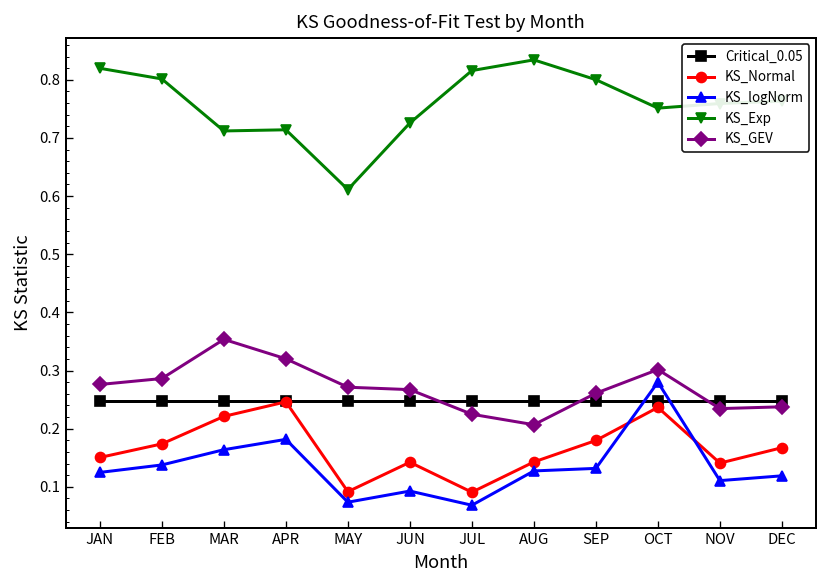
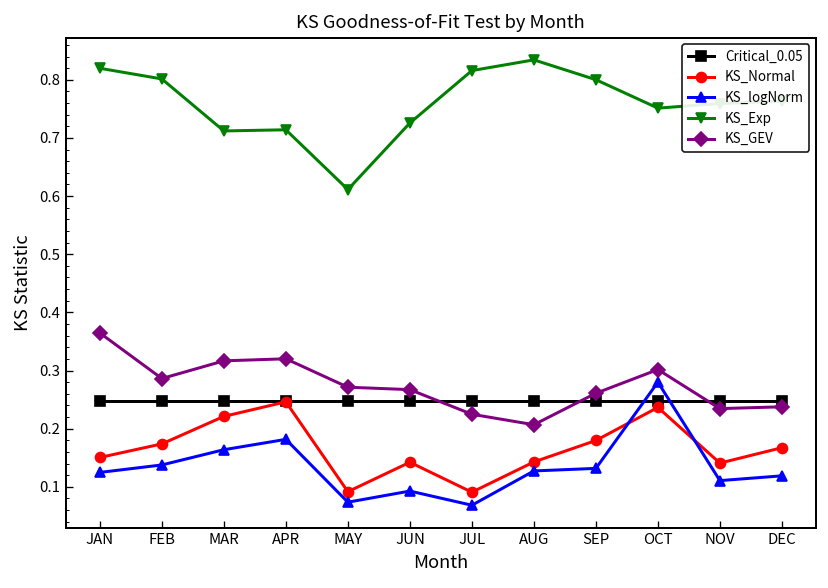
  {
    "Critical_0.05": {
      "JAN": 0.25,
      "FEB": 0.25,
      "MAR": 0.25,
      "MAY": 0.25,
      "JUN": 0.25,
      "JUL": 0.25,
      "AUG": 0.25,
      "SEP": 0.25,
      "OCT": 0.25,
      "NOV": 0.25,
      "DEC": 0.25
    },
    "KS_Normal": {
      "JAN": 0.15,
      "FEB": 0.17,
      "MAR": 0.22,
      "MAY": 0.09,
      "JUN": 0.14,
      "JUL": 0.09,
      "AUG": 0.14,
      "SEP": 0.18,
      "OCT": 0.24,
      "NOV": 0.14,
      "DEC": 0.17
    },
    "KS_logNorm": {
      "JAN": 0.12,
      "FEB": 0.14,
      "MAR": 0.16,
      "APR": 0.18,
      "MAY": 0.07,
      "JUN": 0.09,
      "JUL": 0.07,
      "AUG": 0.13,
      "SEP": 0.13,
      "OCT": 0.28,
      "NOV": 0.11,
      "DEC": 0.12
    },
    "KS_Exp": {
      "JAN": 0.82,
      "FEB": 0.80,
      "MAR": 0.71,
      "APR": 0.71,
      "MAY": 0.61,
      "JUN": 0.73,
      "JUL": 0.82,
      "AUG": 0.83,
      "SEP": 0.80,
      "OCT": 0.75
    },
    "KS_GEV": {
-     "JAN": 0.28,
+     "JAN": 0.36,
      "FEB": 0.29,
-     "MAR": 0.35,
+     "MAR": 0.32,
      "APR": 0.32,
      "MAY": 0.27,
      "JUN": 0.27,
      "JUL": 0.22,
      "AUG": 0.21,
      "SEP": 0.26,
      "OCT": 0.30,
      "NOV": 0.23,
      "DEC": 0.24
    }
  }
